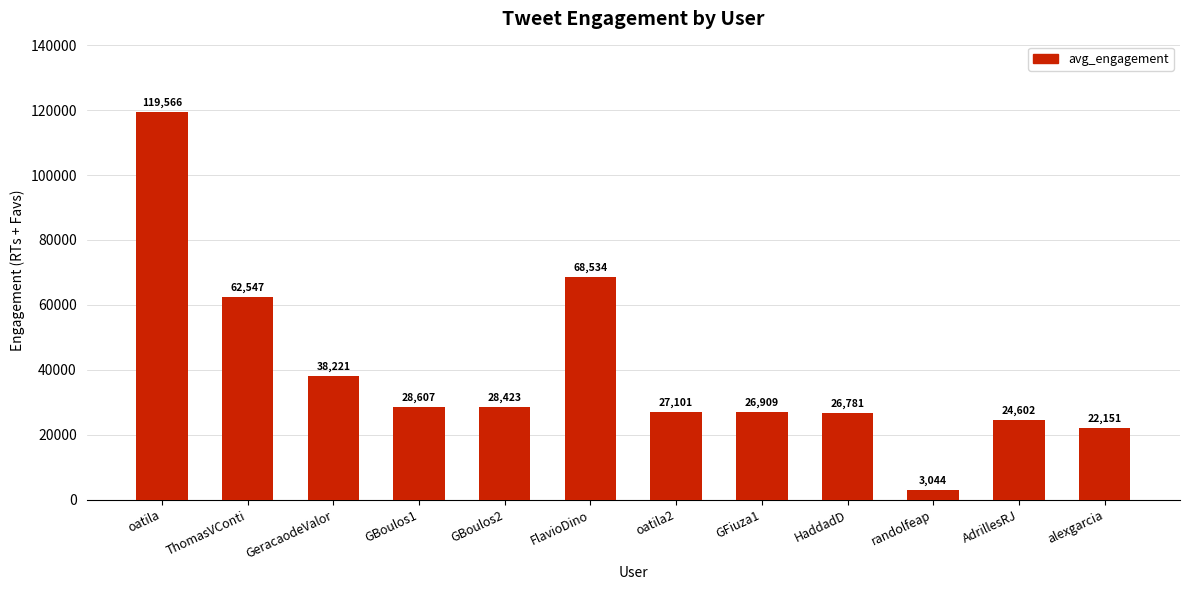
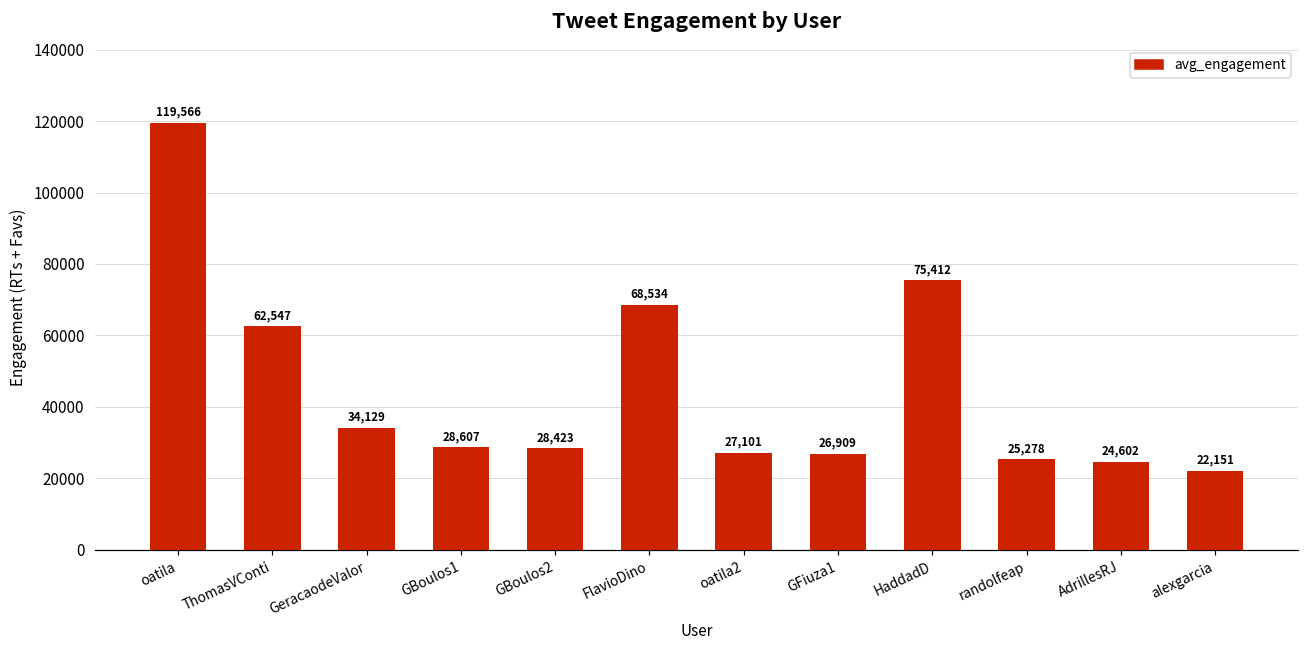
  {
    "oatila": "119,566",
    "ThomasVConti": "62,547",
-   "GeracaodeValor": "38,221",
+   "GeracaodeValor": "34,129",
    "GBoulos1": "28,607",
    "GBoulos2": "28,423",
    "FlavioDino": "68,534",
    "oatila2": "27,101",
    "GFiuza1": "26,909",
-   "HaddadD": "26,781",
-   "randolfeap": "3,044",
+   "HaddadD": "75,412",
+   "randolfeap": "25,278",
    "AdrillesRJ": "24,602",
    "alexgarcia": "22,151"
  }
